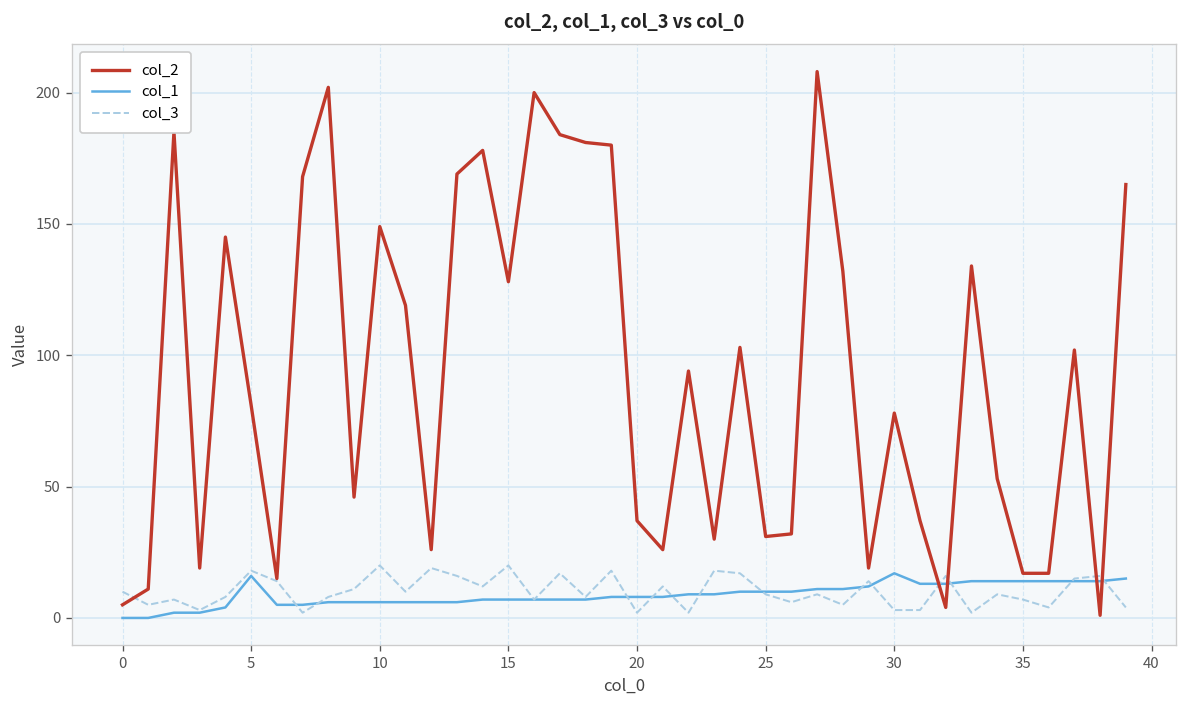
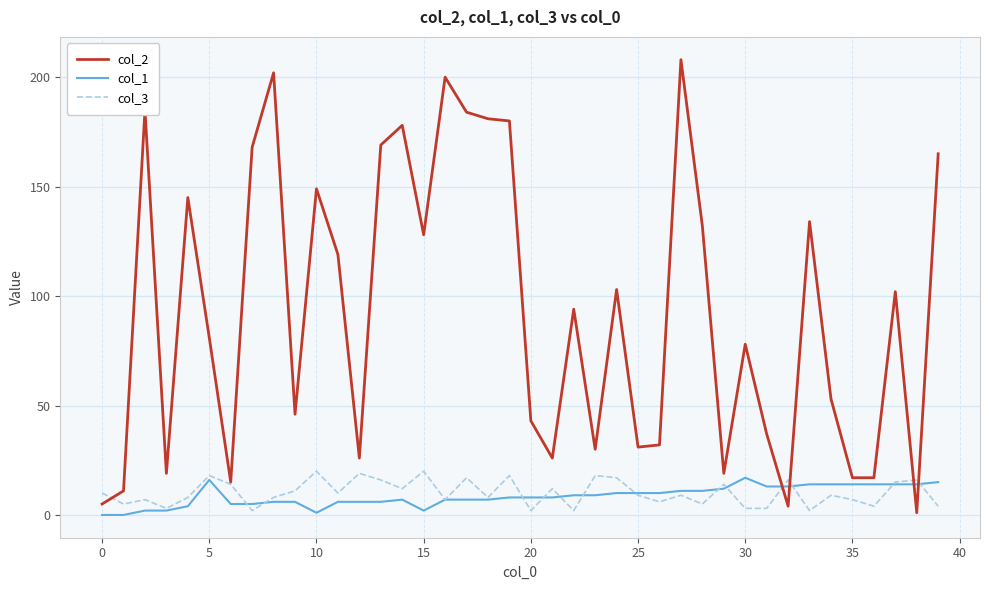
  {
    "col_2": {
      "0": 5,
      "5": 81,
      "10": 149,
      "15": 128,
-     "20": 37,
+     "20": 43,
      "25": 31,
      "30": 78,
      "35": 17
    },
    "col_1": {
      "0": 0,
      "5": 16,
-     "10": 6,
-     "15": 7,
+     "10": 1,
+     "15": 2,
      "20": 8,
      "30": 17,
      "35": 14
    },
    "col_3": {
      "0": 10,
      "5": 18,
      "10": 20,
      "15": 20,
      "20": 2,
      "30": 3,
      "35": 7
    }
  }
